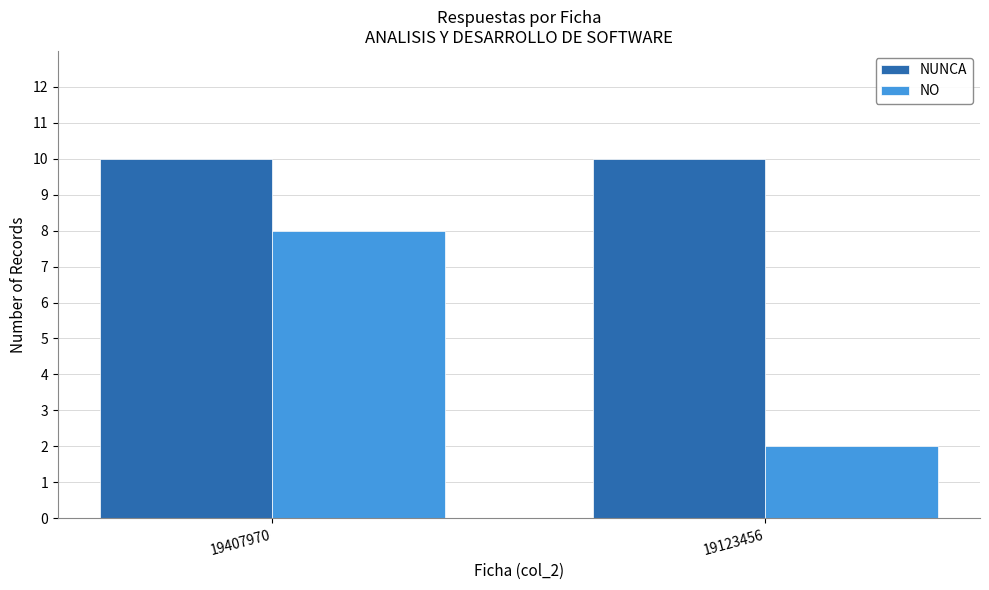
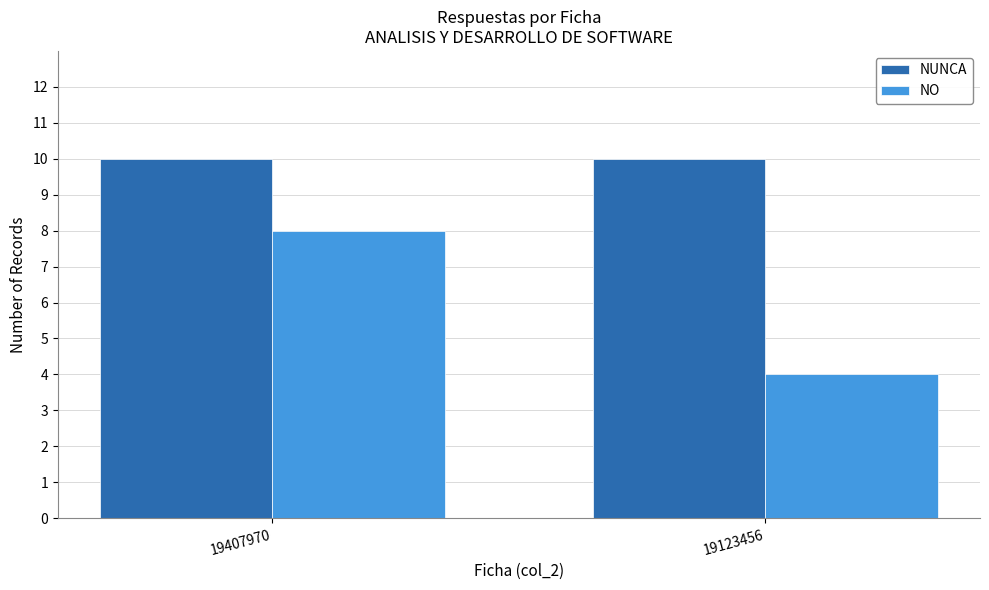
  {
    "NUNCA": {
      "19407970": 10,
      "19123456": 10
    },
    "NO": {
      "19407970": 8,
-     "19123456": 2
+     "19123456": 4
    }
  }
